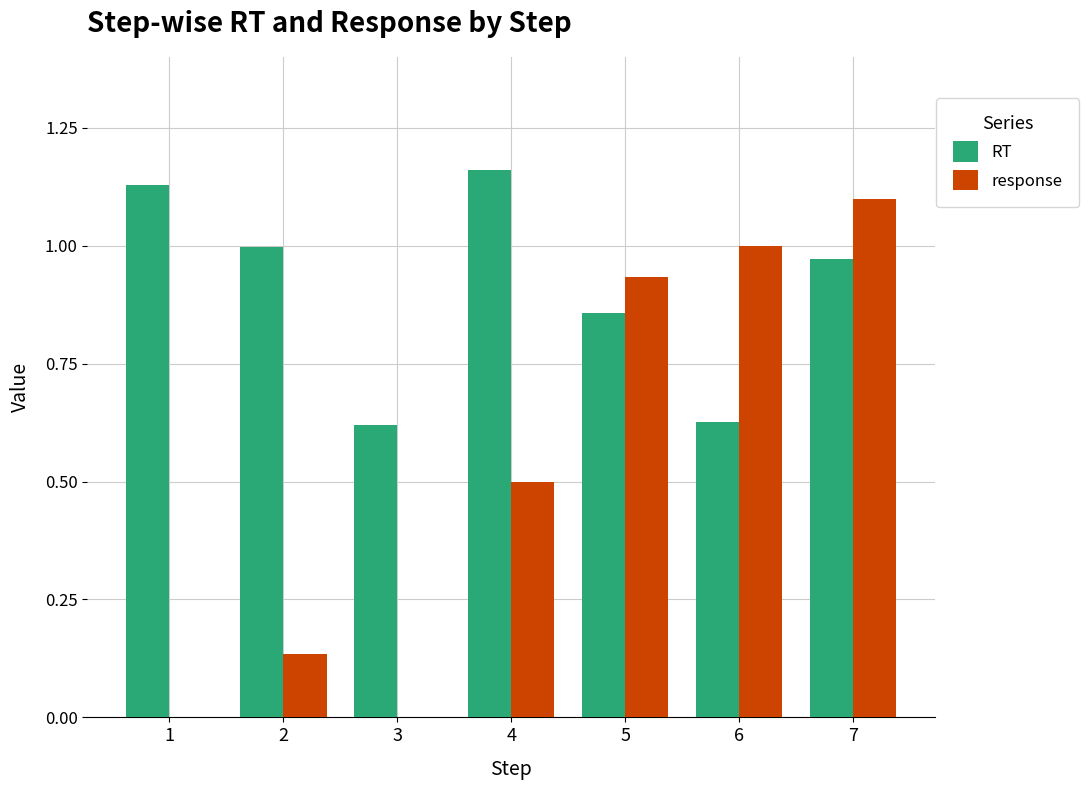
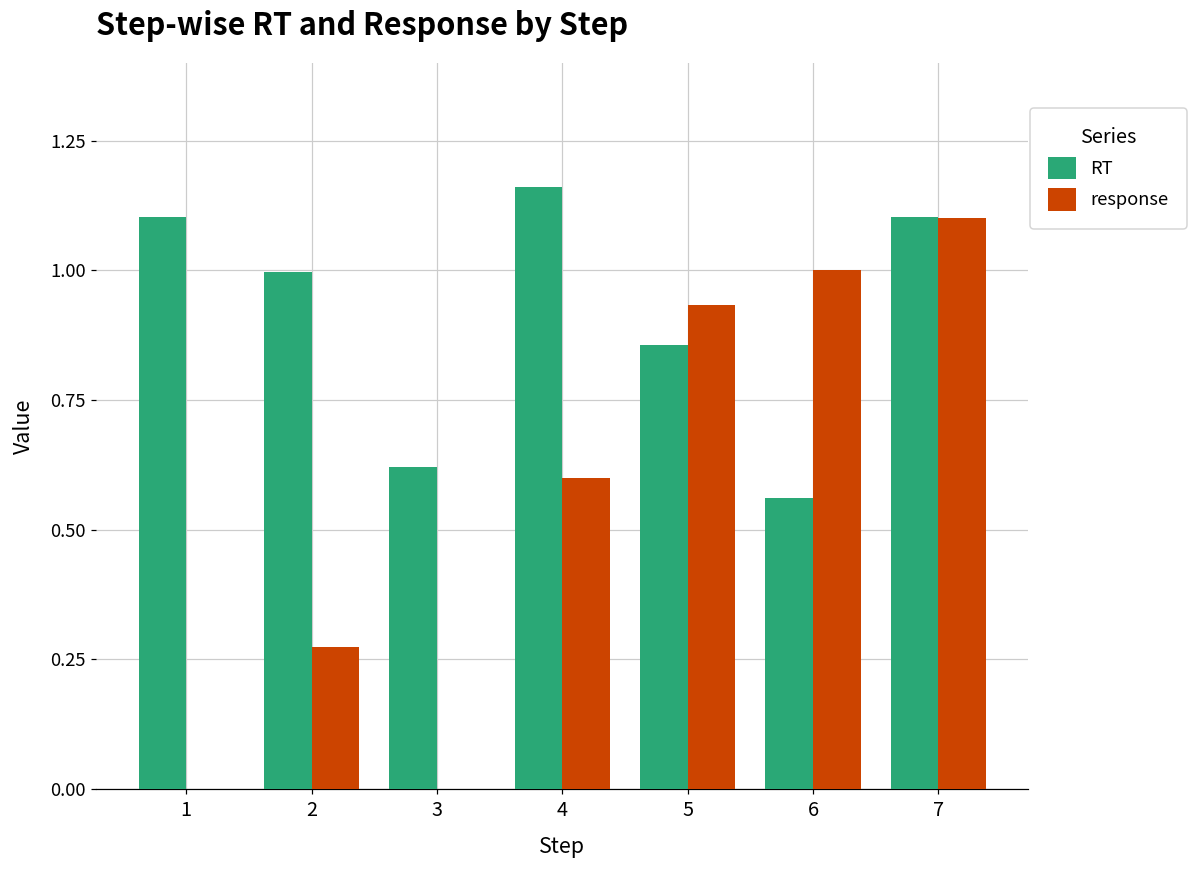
  {
    "RT": {
-     "1": 1.13,
+     "1": 1.10,
      "2": 1.00,
      "3": 0.62,
      "4": 1.16,
      "5": 0.86,
-     "6": 0.63,
-     "7": 0.97
+     "6": 0.56,
+     "7": 1.10
    },
    "response": {
      "1": 0.00,
-     "2": 0.13,
+     "2": 0.27,
      "3": 0.00,
-     "4": 0.5,
+     "4": 0.6,
      "5": 0.93,
      "6": 1.00,
      "7": 1.10
    }
  }
